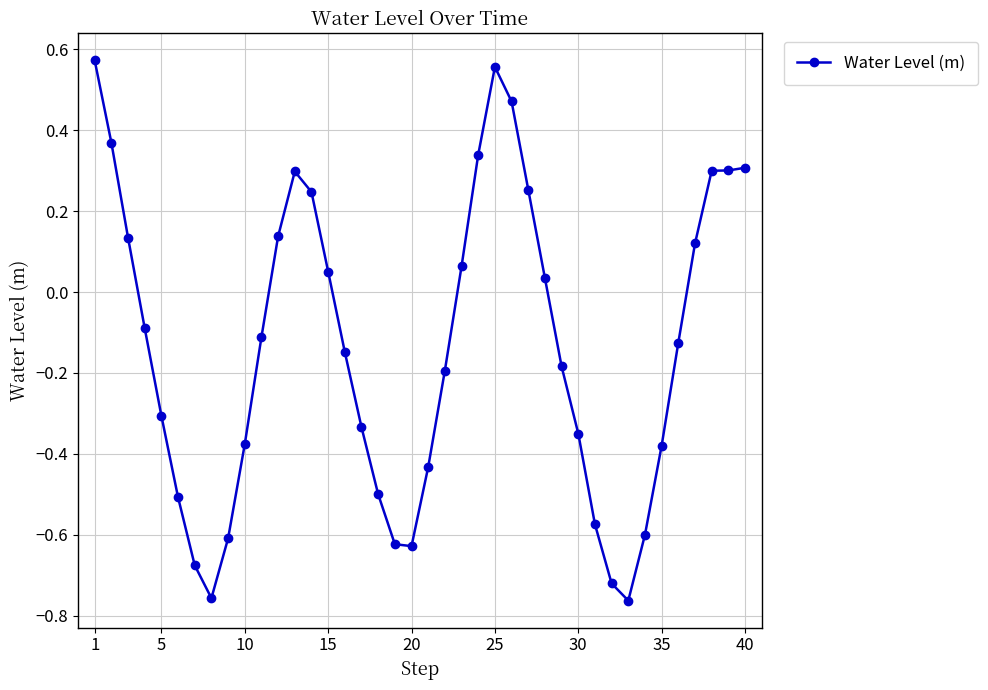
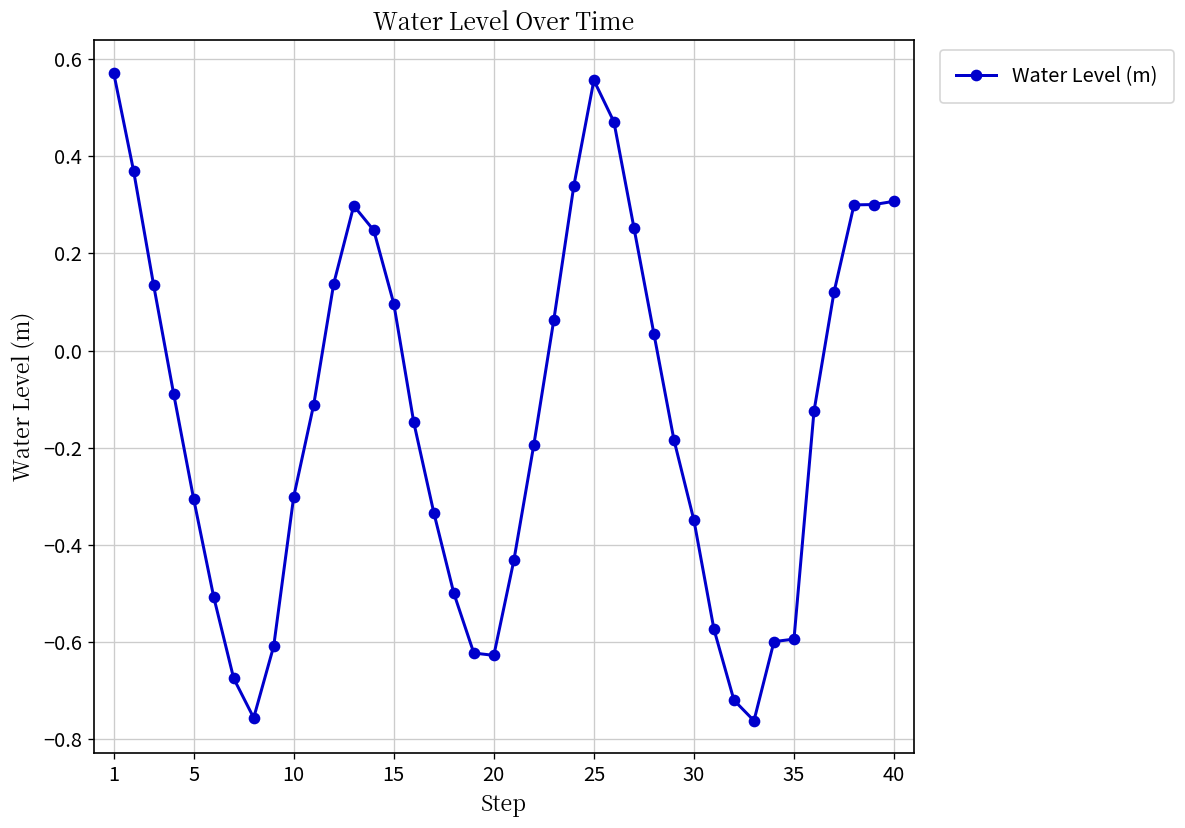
  {
    "1": 0.57,
    "5": -0.31,
-   "10": -0.38,
-   "15": 0.05,
+   "10": -0.30,
+   "15": 0.10,
    "20": -0.63,
    "25": 0.56,
    "30": -0.35,
-   "35": -0.38,
+   "35": -0.59,
    "40": 0.31
  }
